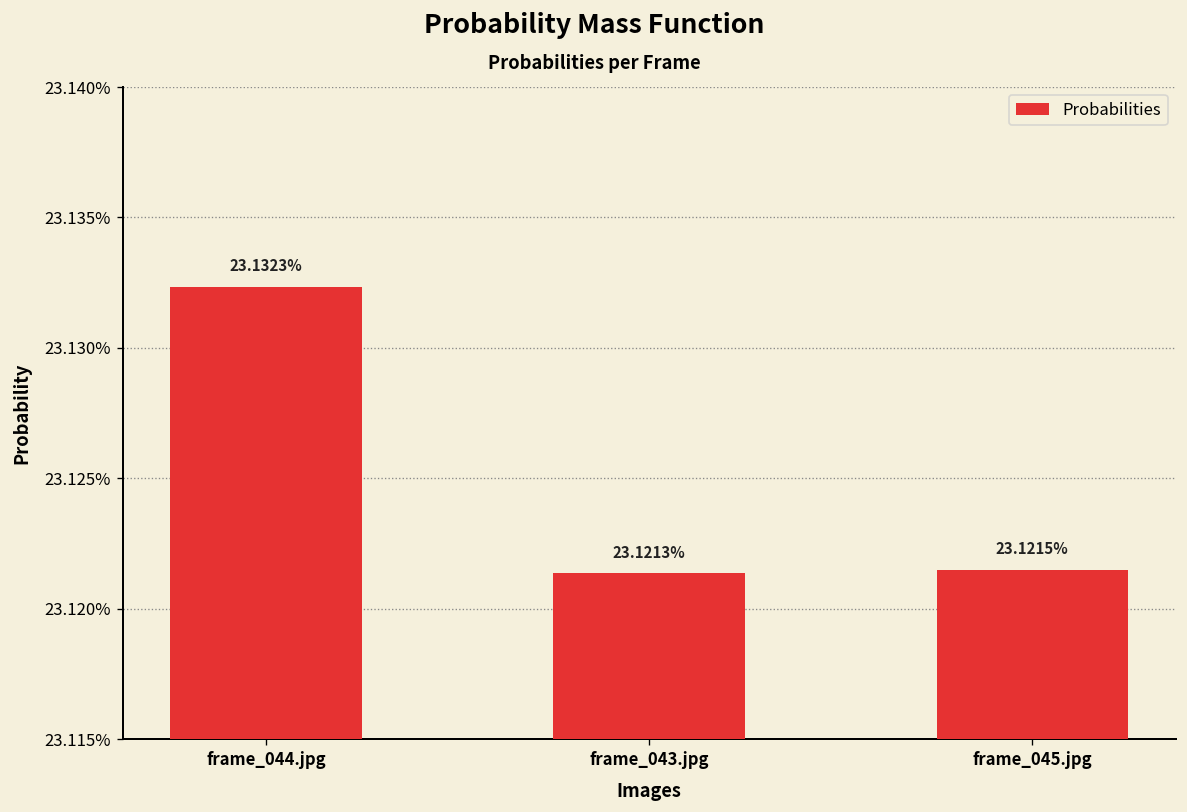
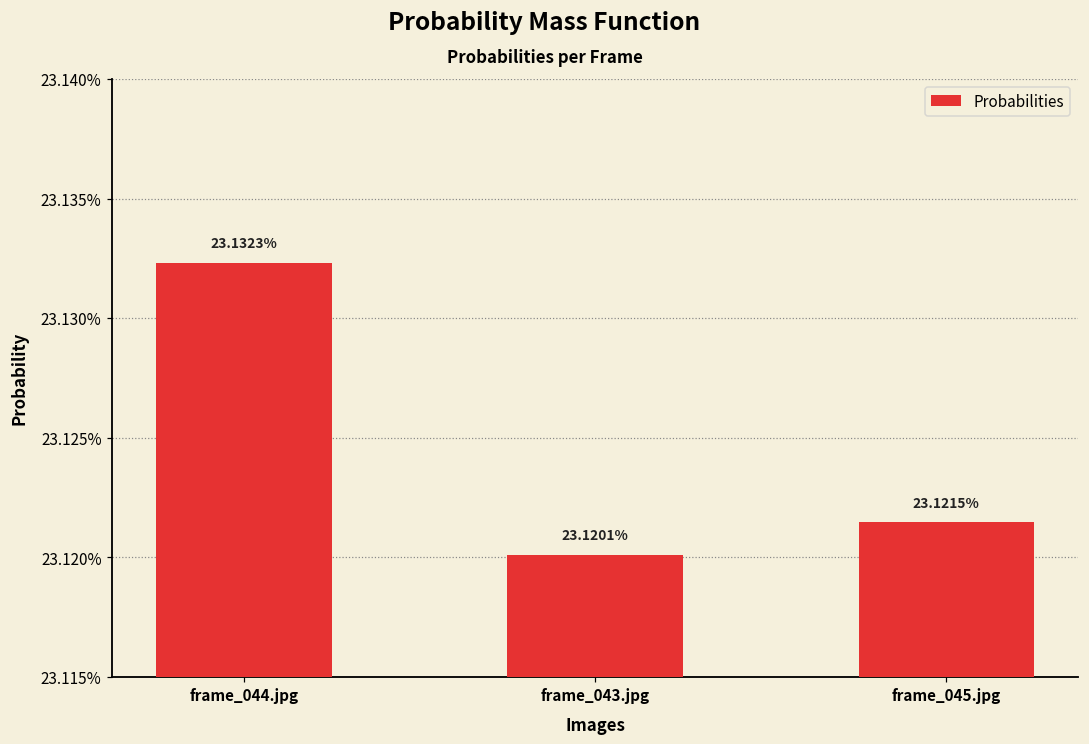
  {
    "frame_044.jpg": "23.1323%",
-   "frame_043.jpg": "23.1213%",
+   "frame_043.jpg": "23.1201%",
    "frame_045.jpg": "23.1215%"
  }
